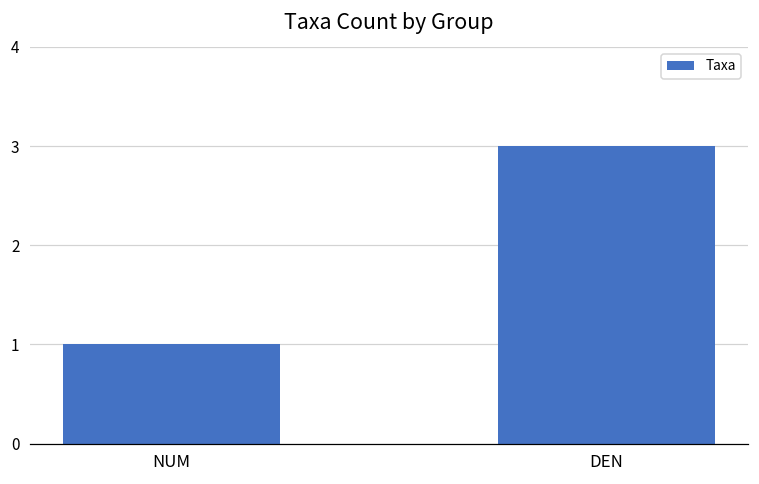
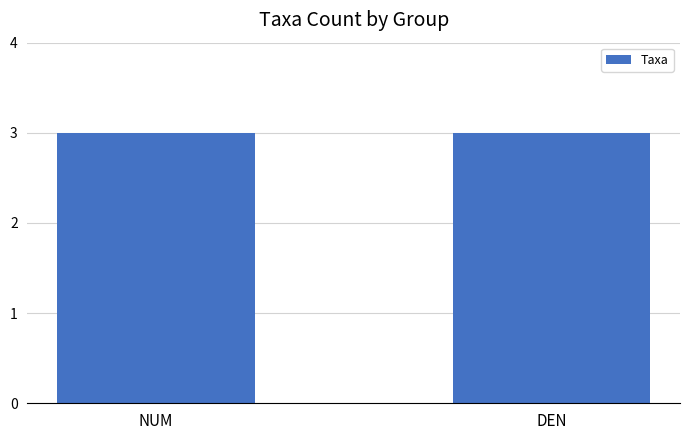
  {
-   "NUM": 1,
+   "NUM": 3,
    "DEN": 3
  }
